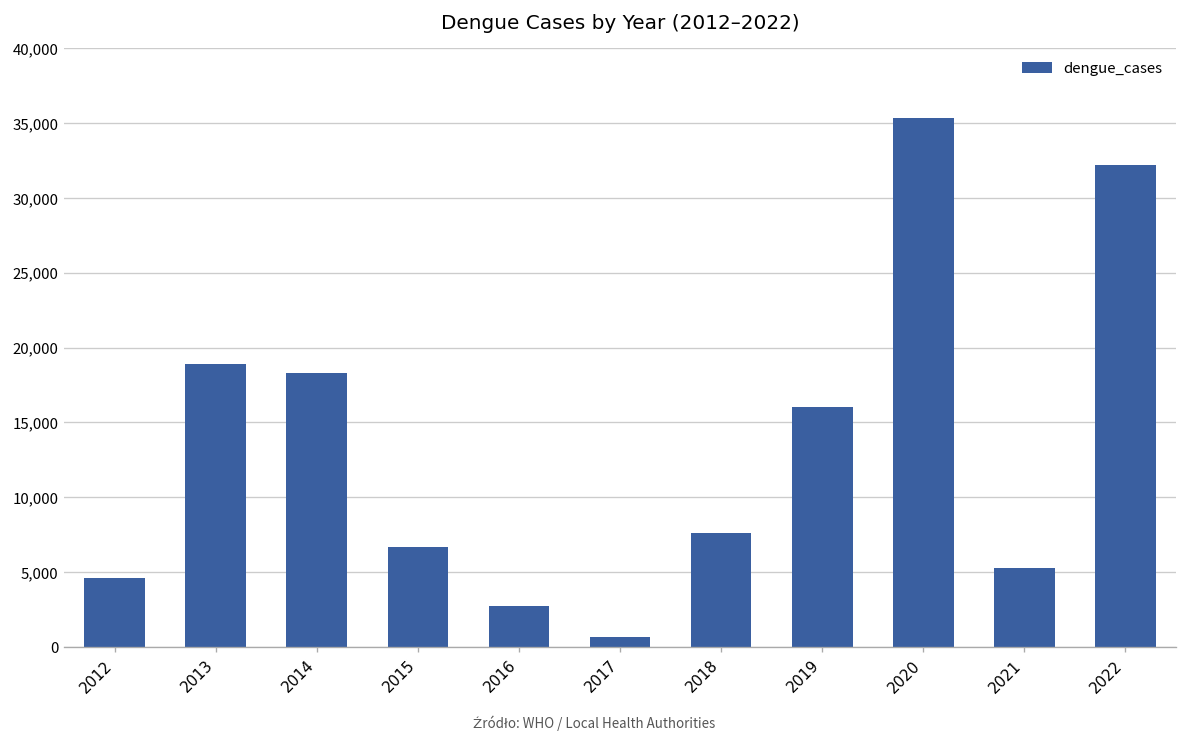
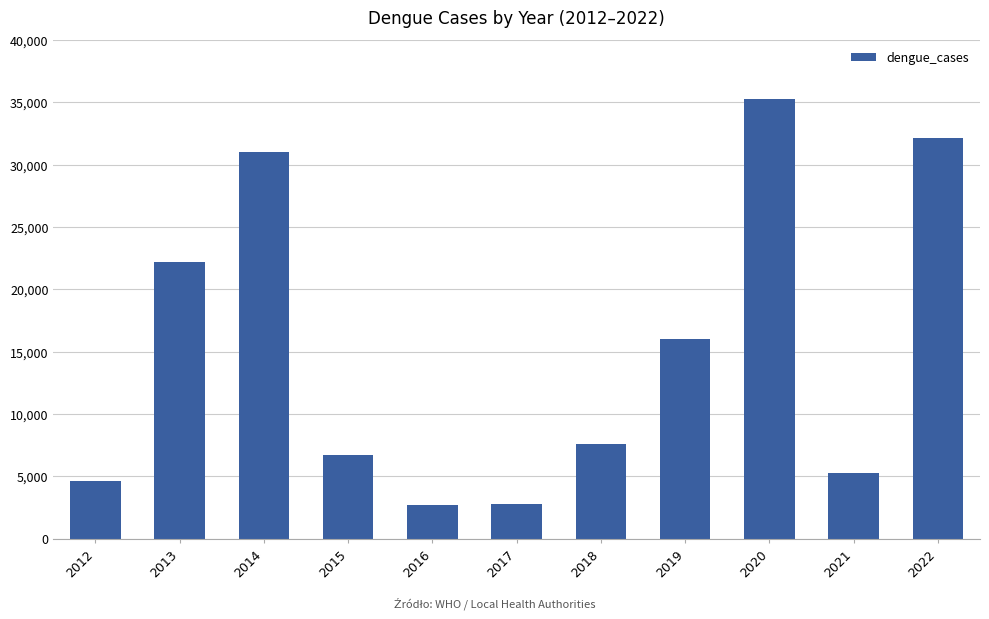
  {
    "2012": "4,600",
-   "2013": "18,900",
-   "2014": "18,300",
+   "2013": "22,200",
+   "2014": "31,000",
    "2015": "6,700",
    "2016": "2,700",
-   "2017": "700",
+   "2017": "2,800",
    "2018": "7,600",
    "2019": "16,000",
    "2020": "35,300",
    "2021": "5,300",
    "2022": "32,200"
  }
